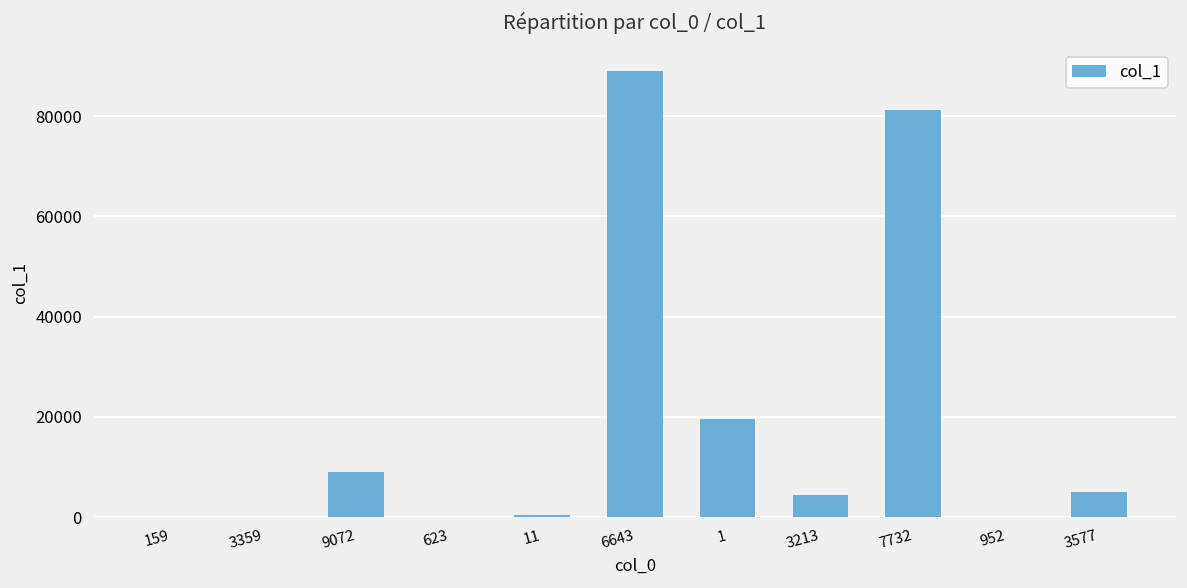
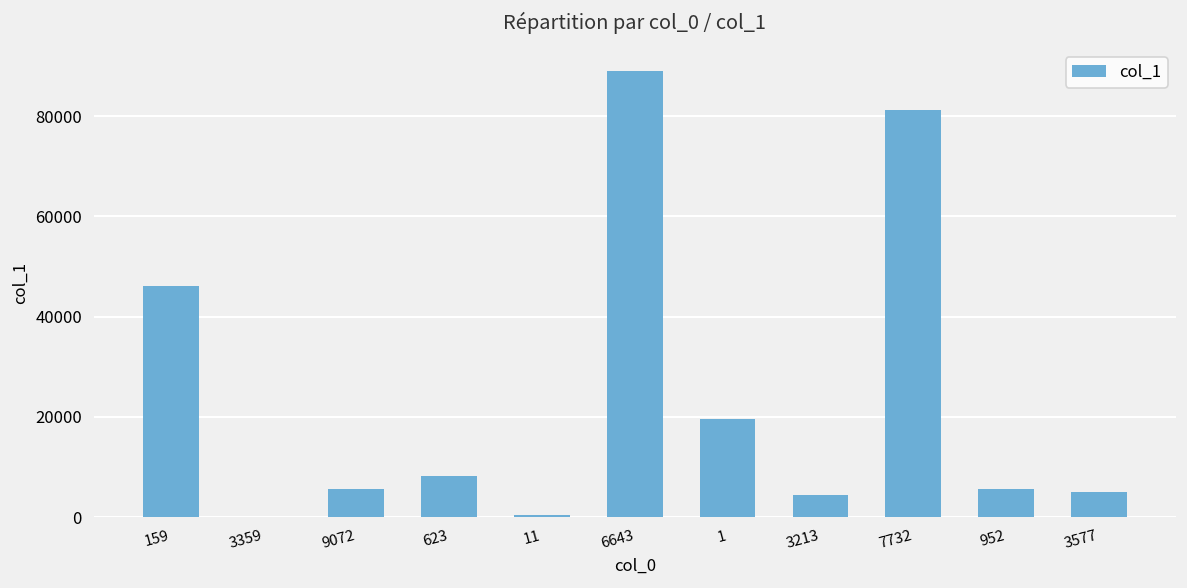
  {
-   "159": 0,
-   "9072": 9000,
-   "623": 0,
+   "159": 46000,
+   "9072": 6000,
+   "623": 8000,
    "6643": 89000,
    "1": 20000,
    "3213": 4000,
    "7732": 81000,
-   "952": 0,
+   "952": 6000,
    "3577": 5000
  }
